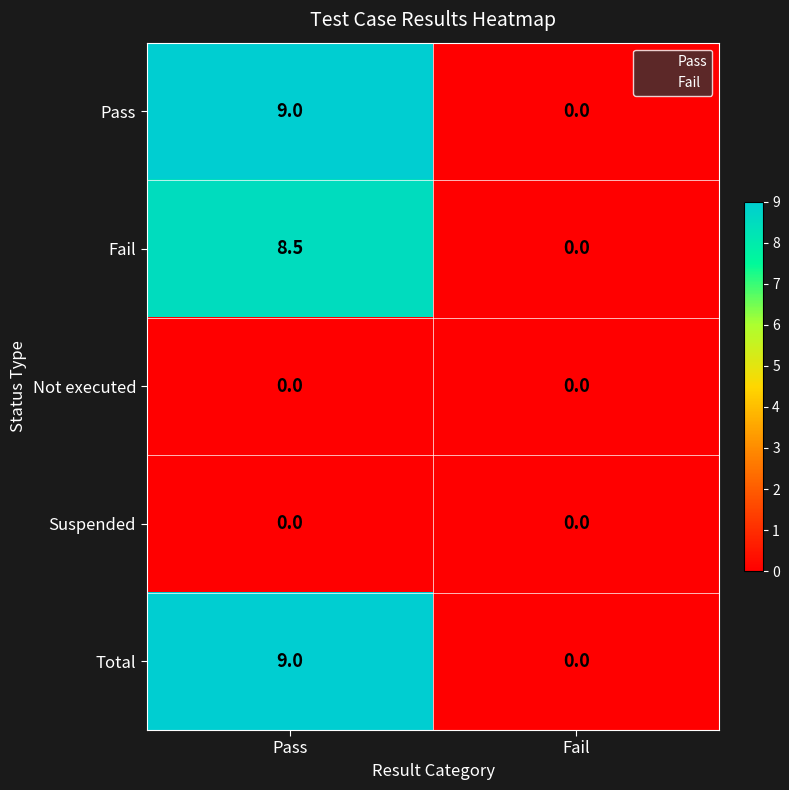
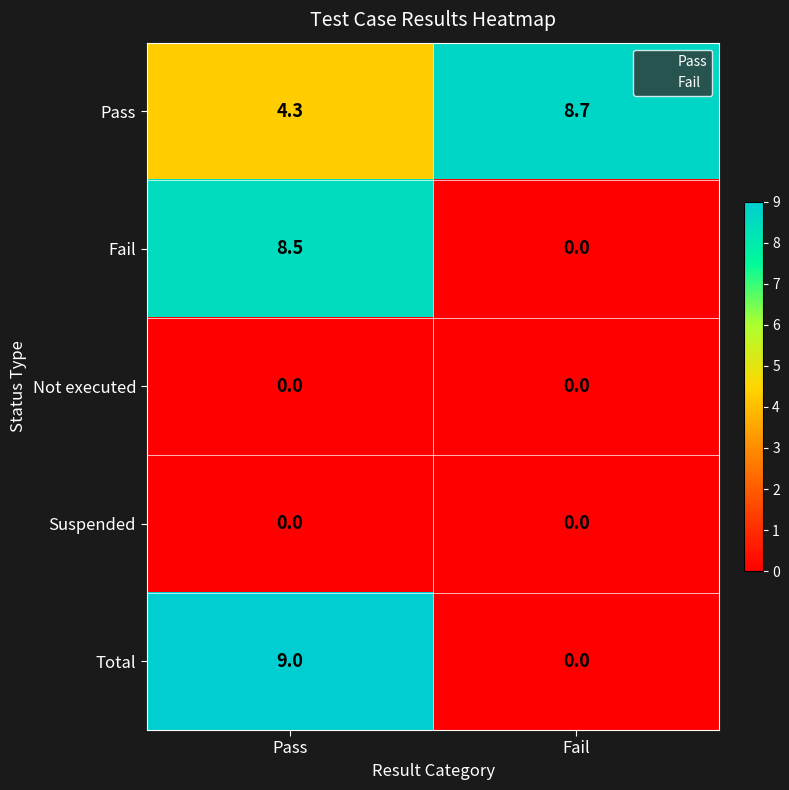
  {
    "Pass": {
-     "Pass": 9.0,
-     "Fail": 0.0
+     "Pass": 4.3,
+     "Fail": 8.7
    },
    "Fail": {
      "Pass": 8.5,
      "Fail": 0.0
    },
    "Not executed": {
      "Pass": 0.0,
      "Fail": 0.0
    },
    "Suspended": {
      "Pass": 0.0,
      "Fail": 0.0
    },
    "Total": {
      "Pass": 9.0,
      "Fail": 0.0
    }
  }
